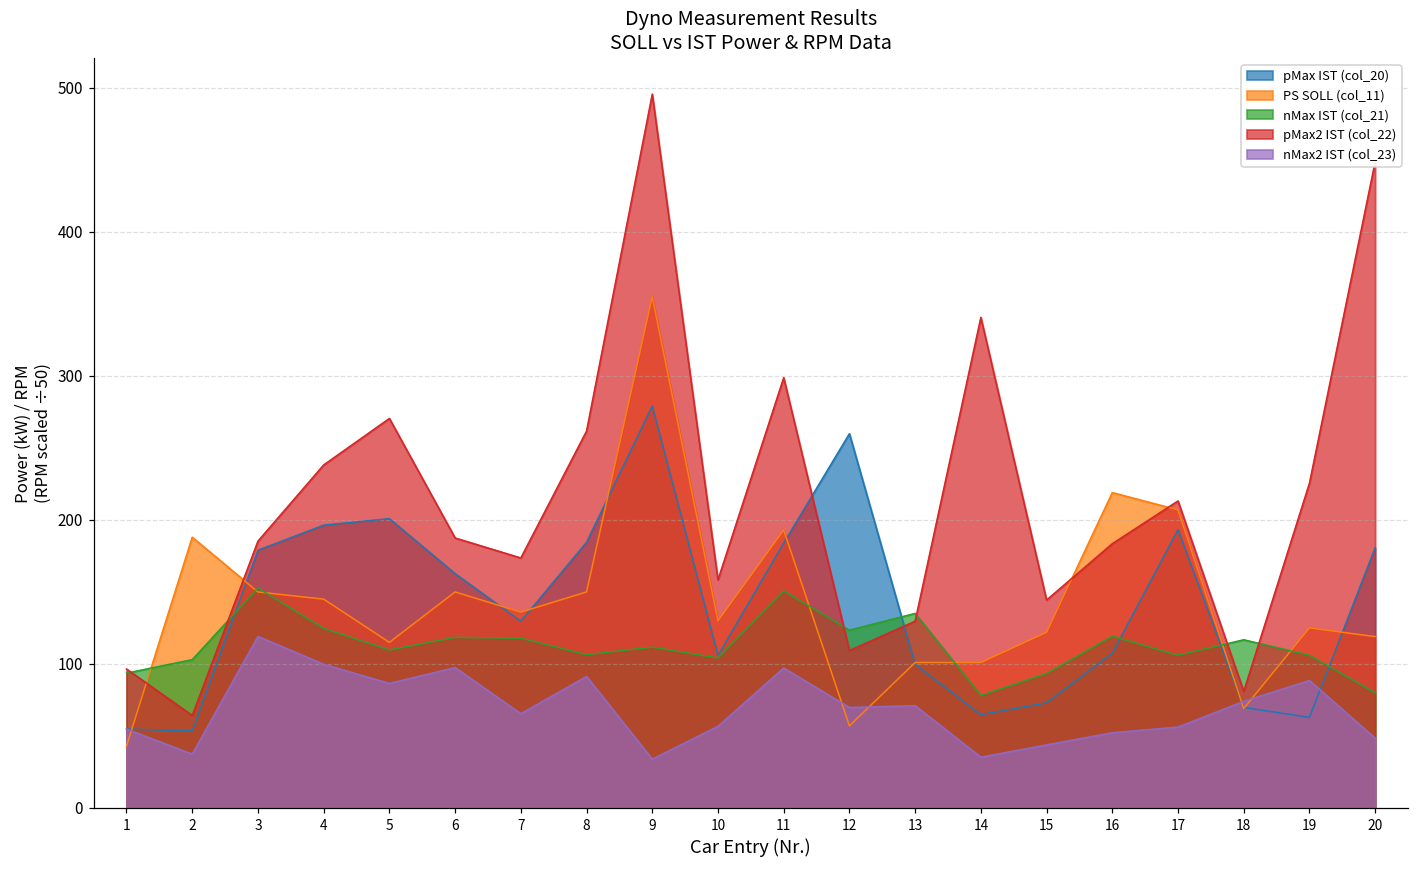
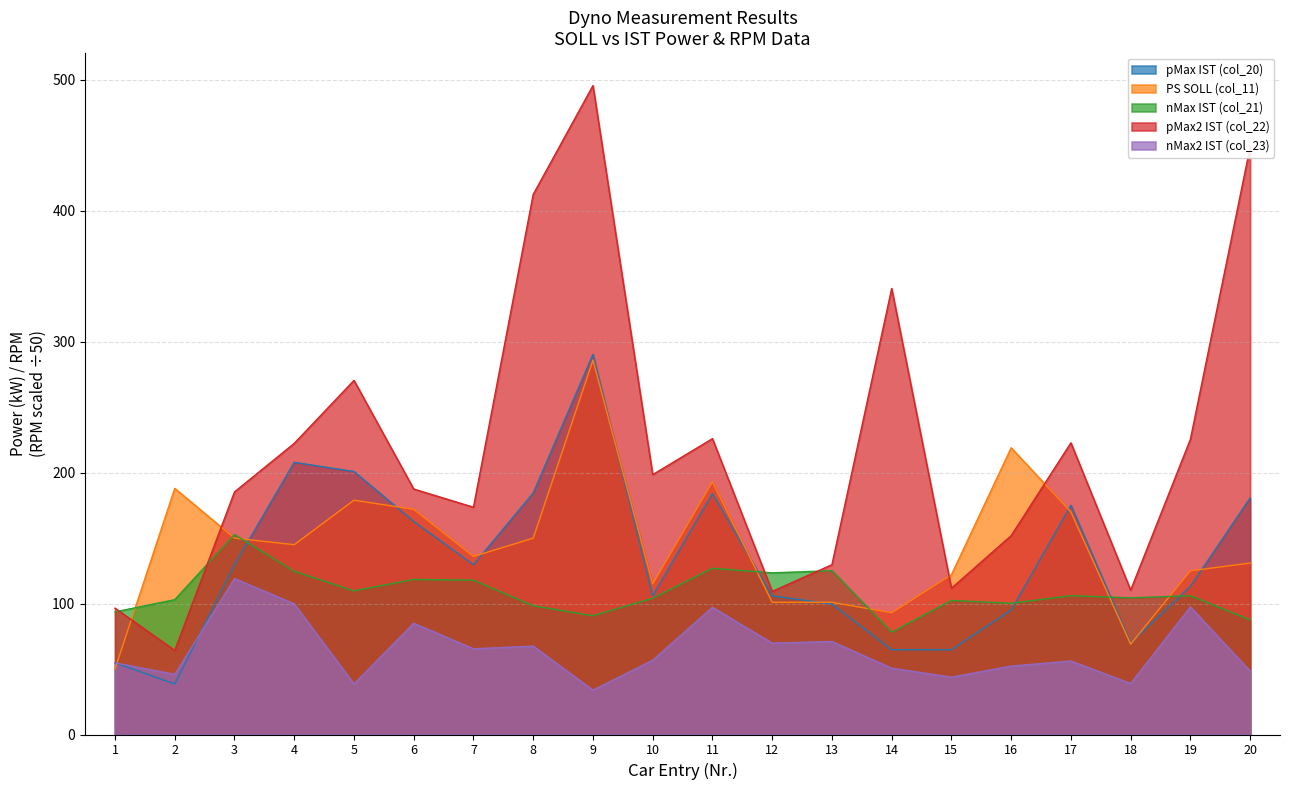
  {
    "pMax IST (col_20)": {
-     "2": 54,
-     "3": 179,
-     "4": 196,
+     "2": 39,
+     "3": 130,
+     "4": 208,
      "5": 201,
      "6": 163,
      "7": 130,
      "8": 185,
-     "9": 279,
+     "9": 290,
      "11": 184,
-     "12": 260,
+     "12": 106,
      "14": 65,
-     "15": 73,
-     "16": 107,
-     "17": 193,
-     "19": 63,
+     "15": 65,
+     "16": 95,
+     "17": 175,
+     "19": 113,
      "20": 181
    },
    "PS SOLL (col_11)": {
-     "1": 43,
+     "1": 50,
      "2": 188,
      "3": 150,
      "4": 145,
-     "5": 115,
-     "6": 150,
+     "5": 179,
+     "6": 172,
      "7": 136,
      "8": 150,
-     "9": 355,
-     "10": 130,
+     "9": 286,
+     "10": 115,
      "11": 193,
-     "12": 57,
-     "14": 101,
+     "12": 101,
+     "14": 93,
      "15": 122,
      "16": 219,
-     "17": 207,
+     "17": 170,
      "19": 125,
-     "20": 119
+     "20": 131
    },
    "nMax IST (col_21)": {
      "1": 94,
      "2": 103,
      "3": 153,
      "4": 125,
      "5": 110,
      "6": 118,
      "7": 118,
-     "8": 106,
-     "9": 112,
-     "11": 151,
+     "8": 98,
+     "9": 91,
+     "11": 127,
      "12": 123,
-     "13": 135,
+     "13": 125,
      "14": 78,
-     "15": 93,
-     "16": 119,
+     "15": 102,
+     "16": 100,
      "17": 106,
-     "18": 117,
+     "18": 104,
      "19": 106,
-     "20": 80
+     "20": 88
    },
    "pMax2 IST (col_22)": {
      "1": 97,
      "2": 64,
      "3": 185,
-     "4": 238,
+     "4": 222,
      "5": 271,
      "6": 188,
      "7": 174,
-     "8": 262,
+     "8": 413,
      "9": 496,
-     "10": 158,
-     "11": 299,
+     "10": 199,
+     "11": 226,
      "12": 109,
      "13": 130,
      "14": 341,
-     "15": 144,
-     "16": 184,
-     "17": 213,
-     "18": 81,
+     "15": 112,
+     "16": 152,
+     "17": 223,
+     "18": 110,
      "19": 226
    },
    "nMax2 IST (col_23)": {
-     "2": 37,
+     "2": 46,
      "3": 119,
      "4": 100,
-     "5": 86,
-     "6": 98,
+     "5": 39,
+     "6": 85,
      "7": 65,
-     "8": 91,
+     "8": 68,
      "9": 34,
      "10": 57,
      "11": 97,
      "12": 70,
      "13": 71,
-     "14": 35,
+     "14": 51,
      "15": 44,
      "16": 52,
      "17": 56,
-     "18": 74,
-     "19": 89,
+     "18": 39,
+     "19": 97,
      "20": 48
    }
  }
